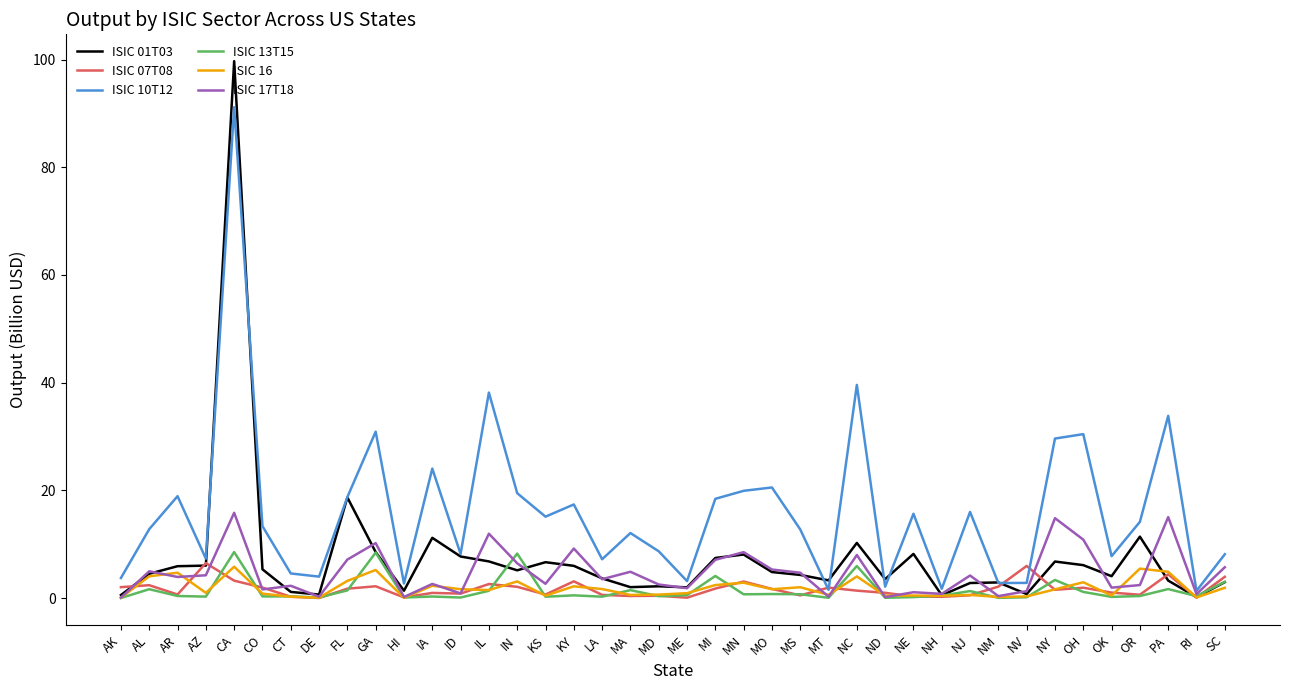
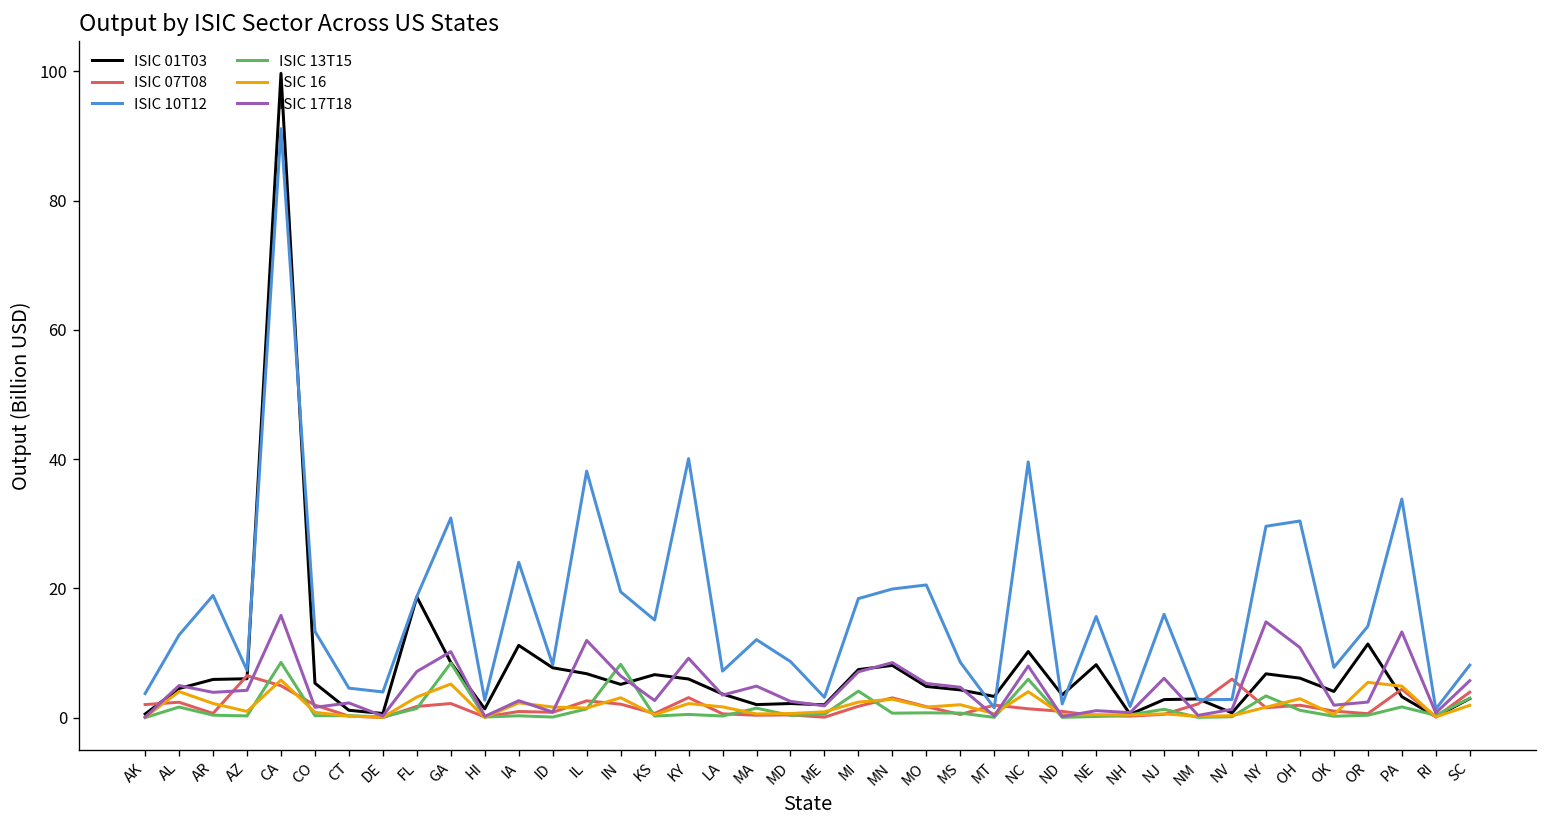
  {
    "ISIC 01T03": {
      "AK": 1,
      "AR": 6,
      "CA": 100,
      "CO": 5,
      "CT": 1,
      "HI": 1,
      "IA": 11,
      "IL": 7,
      "IN": 5,
      "KS": 7,
      "KY": 6,
      "MA": 2,
      "MT": 3,
      "NC": 10,
      "ND": 4,
      "NE": 8,
      "NJ": 3,
      "NY": 7,
      "OH": 6,
      "OK": 4,
      "OR": 11,
      "PA": 3
    },
    "ISIC 07T08": {
      "AK": 2,
      "AL": 2,
-     "CA": 3,
+     "CA": 5,
      "GA": 2,
      "IA": 1,
      "IL": 3,
      "IN": 2,
      "KY": 3,
      "MI": 2,
      "NC": 1,
      "ND": 1,
      "NM": 2,
      "NV": 6,
      "OH": 2,
      "OK": 1,
      "SC": 4
    },
    "ISIC 10T12": {
      "AK": 4,
      "AL": 13,
      "AR": 19,
      "AZ": 7,
      "CA": 91,
      "CO": 13,
      "CT": 5,
      "DE": 4,
      "GA": 31,
      "HI": 3,
      "IA": 24,
      "IL": 38,
      "IN": 19,
      "KS": 15,
-     "KY": 17,
+     "KY": 40,
      "LA": 7,
      "MA": 12,
      "MD": 9,
      "ME": 3,
      "MI": 18,
      "MN": 20,
      "MO": 21,
-     "MS": 13,
+     "MS": 9,
      "NC": 40,
      "ND": 2,
      "NE": 16,
      "NH": 2,
      "NJ": 16,
      "NV": 3,
      "NY": 30,
      "OH": 30,
      "OK": 8,
      "OR": 14,
      "PA": 34,
      "RI": 1,
      "SC": 8
    },
    "ISIC 13T15": {
      "AL": 2,
      "AZ": 0,
      "CA": 9,
      "CO": 0,
      "IA": 0,
      "ID": 0,
      "IN": 8,
      "KY": 0,
      "MA": 1,
      "MI": 4,
      "MN": 1,
      "MO": 1,
      "NC": 6,
      "NJ": 1,
      "NY": 3,
      "OH": 1,
      "PA": 2
    },
    "ISIC 16": {
      "AL": 4,
-     "AR": 5,
+     "AR": 2,
      "AZ": 1,
      "CA": 6,
      "CO": 1,
      "FL": 3,
      "GA": 5,
      "ID": 2,
      "IN": 3,
      "KY": 2,
      "LA": 2,
      "MI": 2,
      "MS": 2,
      "NC": 4,
      "OH": 3,
      "OR": 5,
      "SC": 2
    },
    "ISIC 17T18": {
      "AR": 4,
      "AZ": 4,
      "CA": 16,
      "CT": 2,
      "FL": 7,
      "GA": 10,
      "IL": 12,
      "IN": 6,
      "KS": 3,
      "KY": 9,
      "MA": 5,
      "NC": 8,
      "NE": 1,
-     "NJ": 4,
+     "NJ": 6,
      "NV": 1,
      "NY": 15,
      "OH": 11,
      "OK": 2,
      "OR": 2,
-     "PA": 15,
+     "PA": 13,
      "SC": 6
    }
  }
